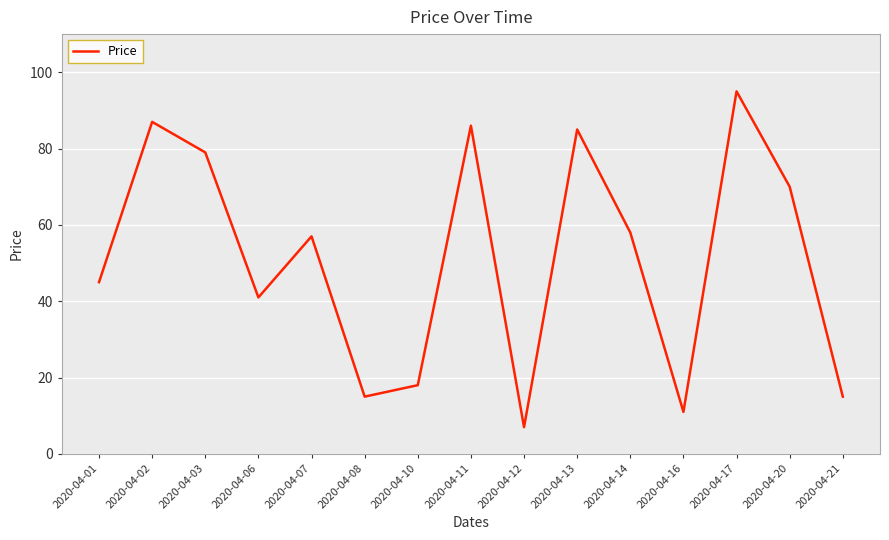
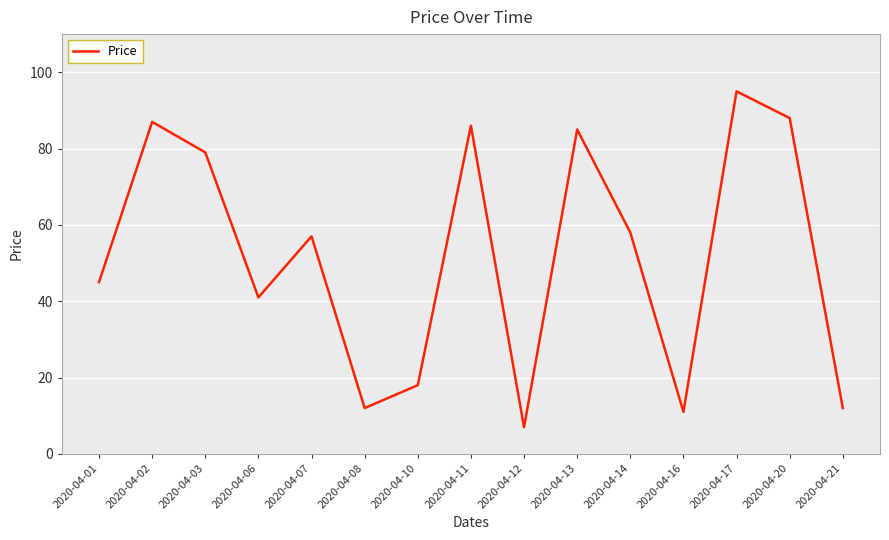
  {
    "2020-04-01": 45,
    "2020-04-02": 87,
    "2020-04-03": 79,
    "2020-04-06": 41,
    "2020-04-07": 57,
-   "2020-04-08": 15,
+   "2020-04-08": 12,
    "2020-04-10": 18,
    "2020-04-11": 86,
    "2020-04-12": 7,
    "2020-04-13": 85,
    "2020-04-14": 58,
    "2020-04-16": 11,
    "2020-04-17": 95,
-   "2020-04-20": 70,
-   "2020-04-21": 15
+   "2020-04-20": 88,
+   "2020-04-21": 12
  }
